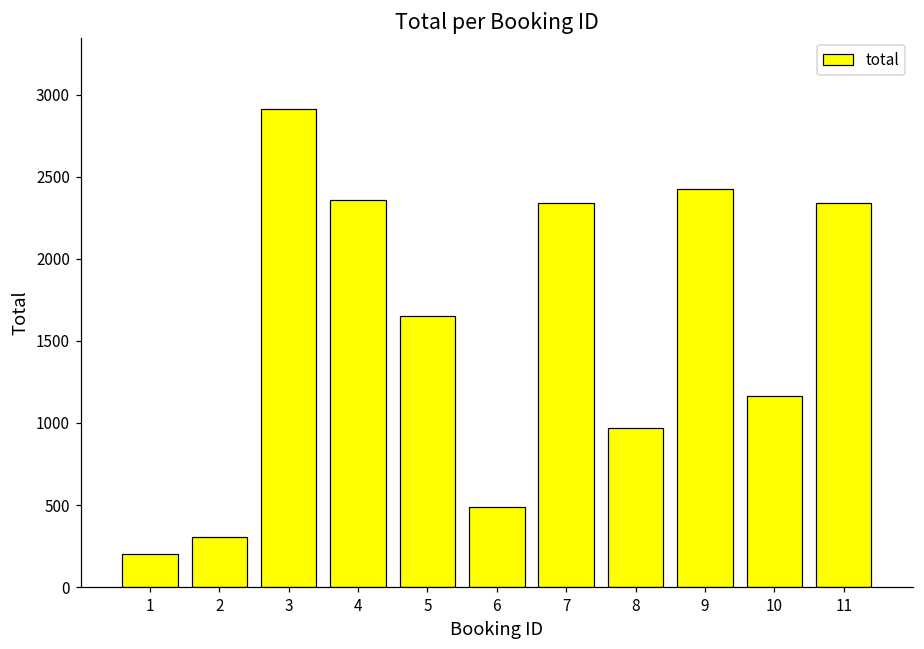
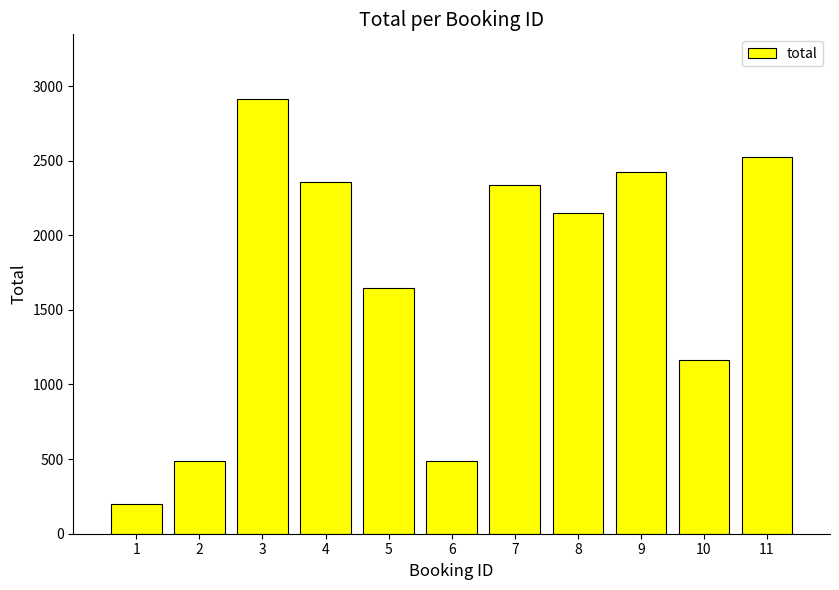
  {
    "1": 200,
-   "2": 300,
+   "2": 490,
    "3": 2910,
    "4": 2360,
    "5": 1650,
    "6": 490,
    "7": 2340,
-   "8": 970,
+   "8": 2150,
    "9": 2430,
    "10": 1160,
-   "11": 2340
+   "11": 2520
  }
